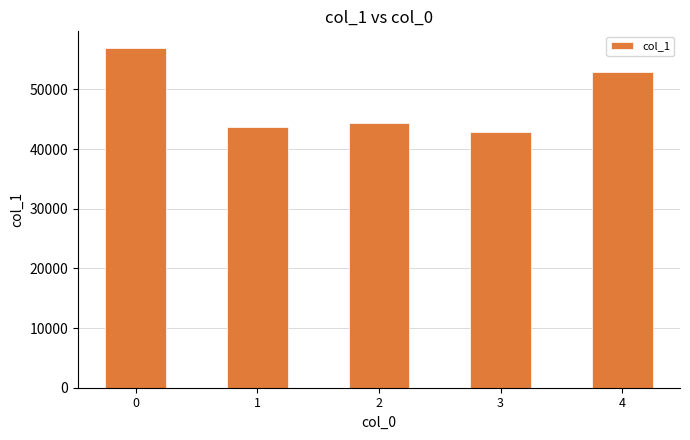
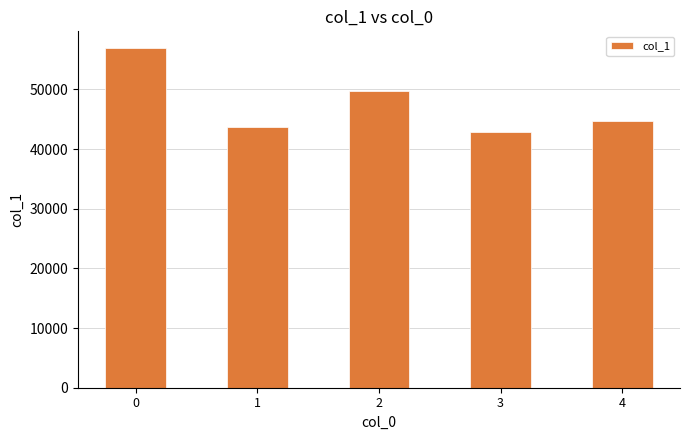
  {
    "0": 57000,
    "1": 44000,
-   "2": 44000,
+   "2": 50000,
    "3": 43000,
-   "4": 53000
+   "4": 45000
  }
